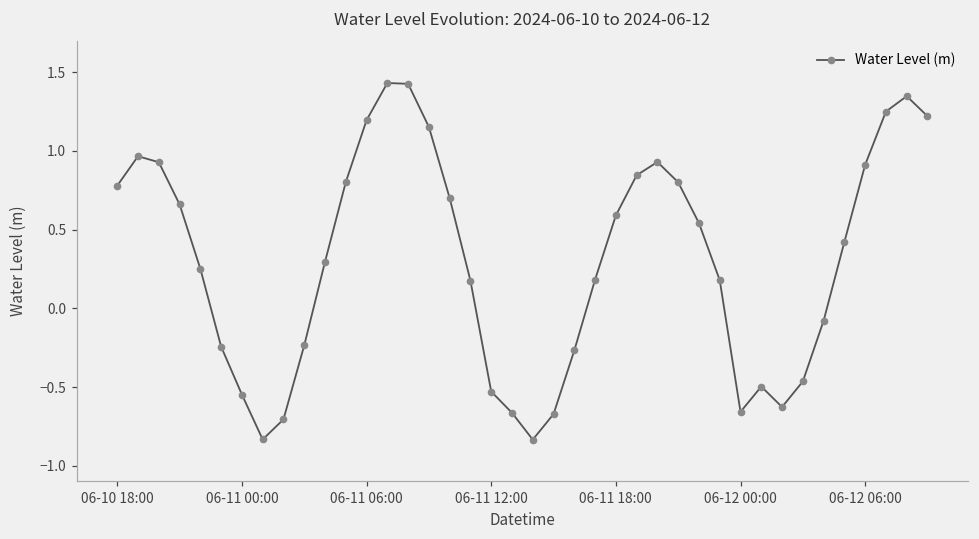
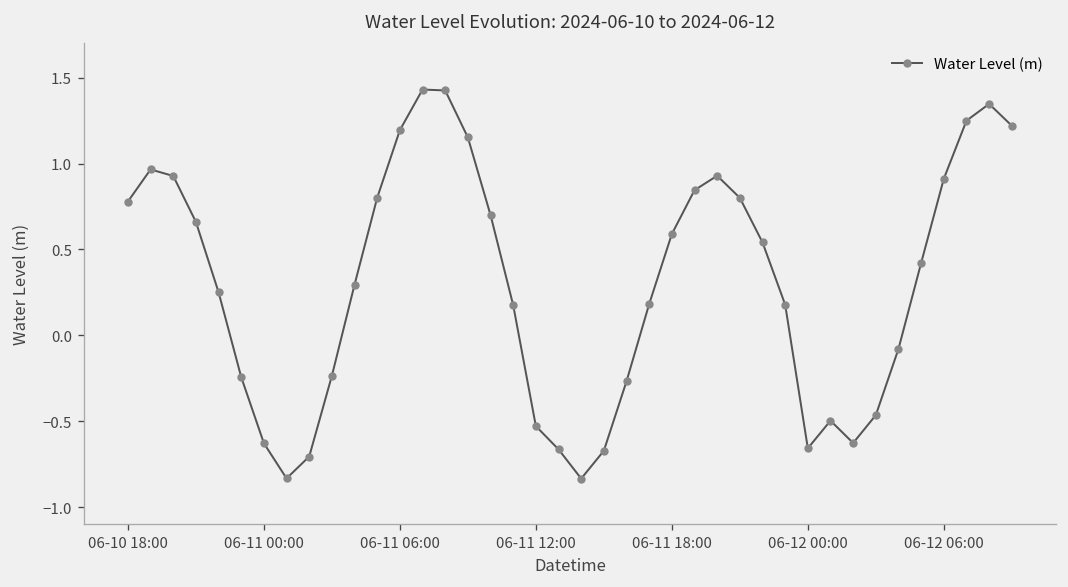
  {
    "06-10 18:00": 0.78,
-   "06-11 00:00": -0.55,
+   "06-11 00:00": -0.63,
    "06-11 06:00": 1.19,
    "06-11 12:00": -0.53,
    "06-11 18:00": 0.59,
    "06-12 00:00": -0.66,
    "06-12 06:00": 0.91
  }
